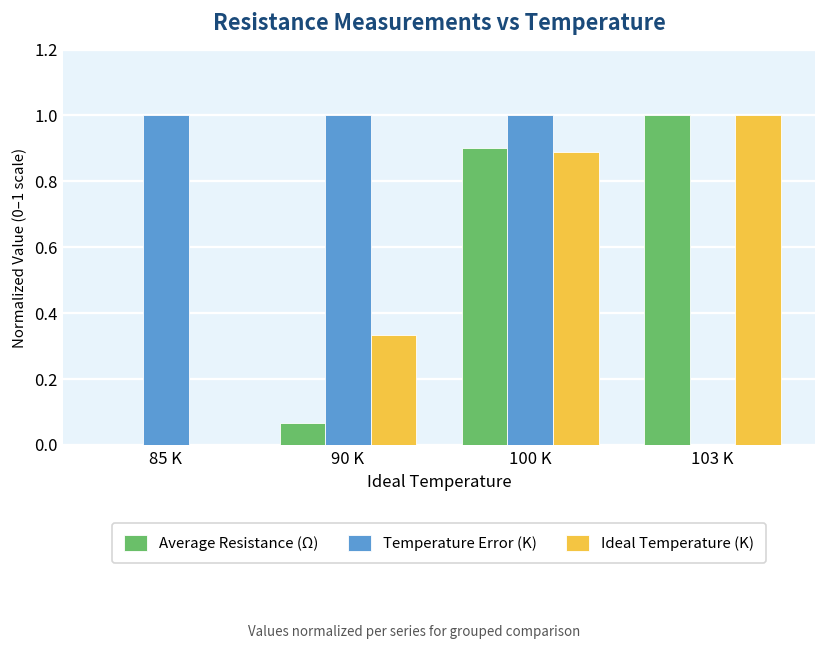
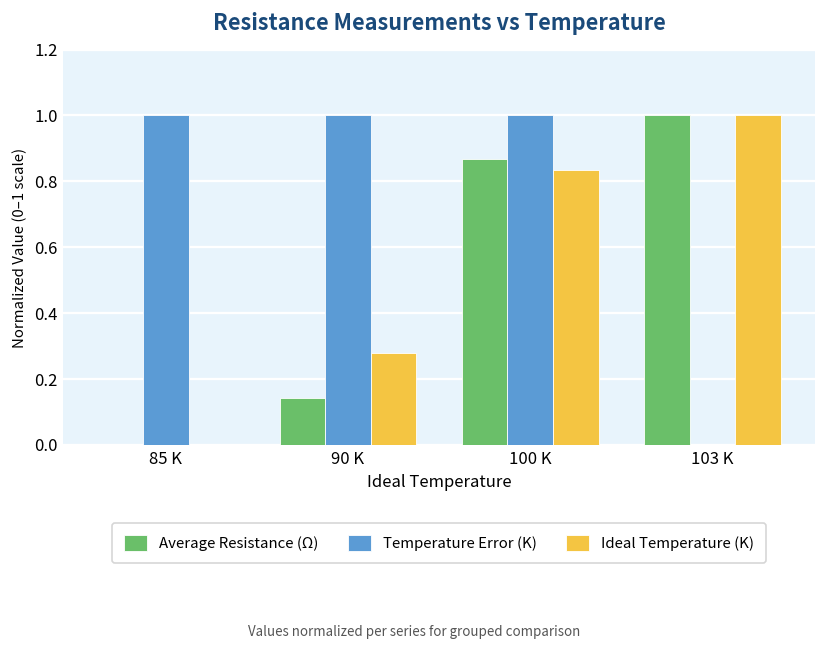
  {
    "Average Resistance (Ω)": {
      "85 K": 0.00,
-     "90 K": 0.06,
-     "100 K": 0.90,
+     "90 K": 0.14,
+     "100 K": 0.87,
      "103 K": 1.00
    },
    "Temperature Error (K)": {
      "85 K": 1.00,
      "90 K": 1.00,
      "100 K": 1.00,
      "103 K": 0.00
    },
    "Ideal Temperature (K)": {
      "85 K": 0.00,
-     "90 K": 0.33,
-     "100 K": 0.89,
+     "90 K": 0.28,
+     "100 K": 0.83,
      "103 K": 1.00
    }
  }
